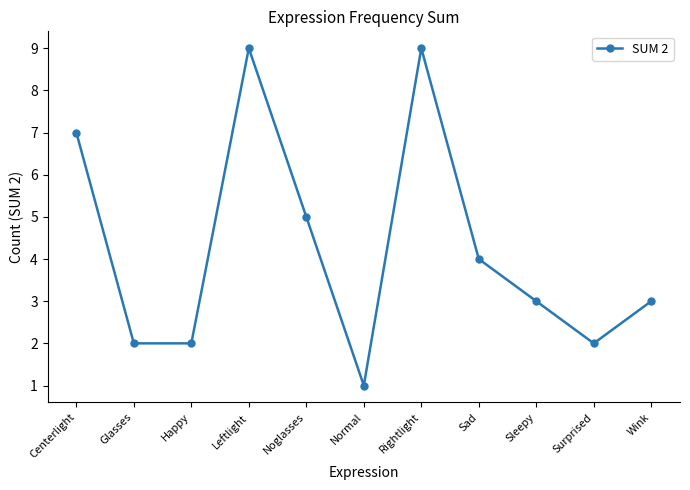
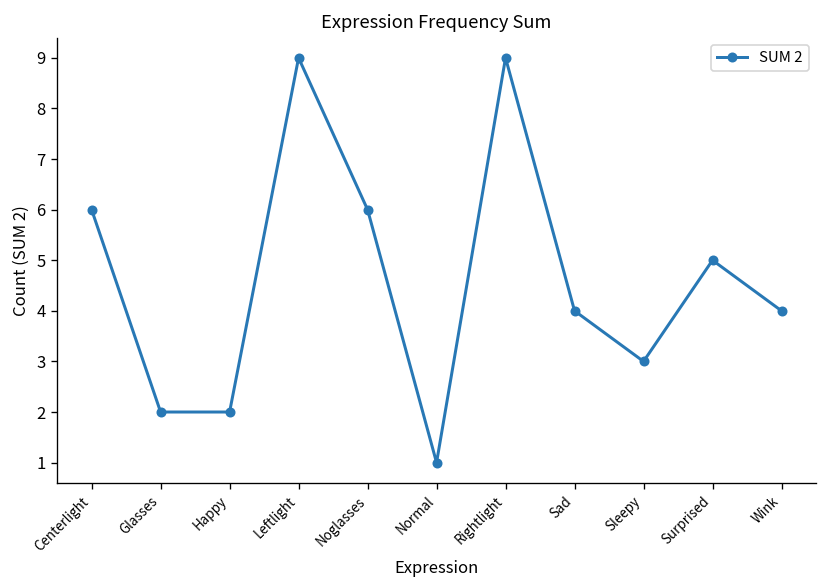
  {
-   "Centerlight": 7,
+   "Centerlight": 6,
    "Glasses": 2,
    "Happy": 2,
    "Leftlight": 9,
-   "Noglasses": 5,
+   "Noglasses": 6,
    "Normal": 1,
    "Rightlight": 9,
    "Sad": 4,
    "Sleepy": 3,
-   "Surprised": 2,
-   "Wink": 3
+   "Surprised": 5,
+   "Wink": 4
  }
